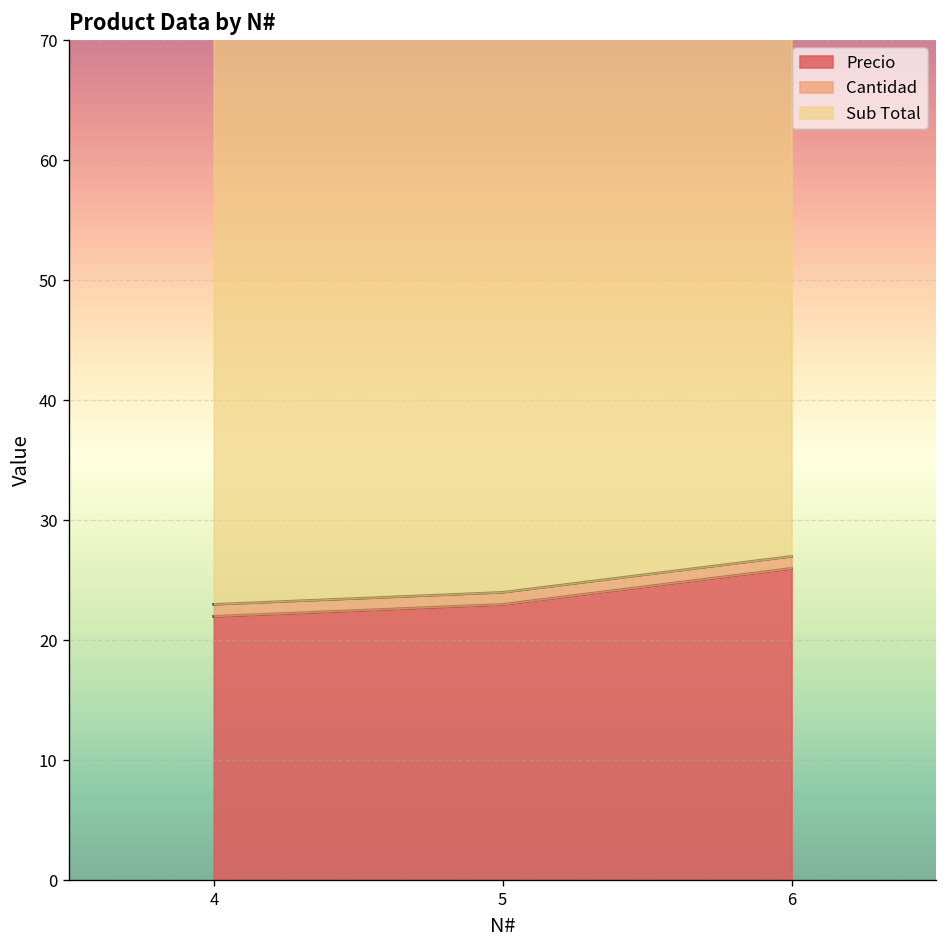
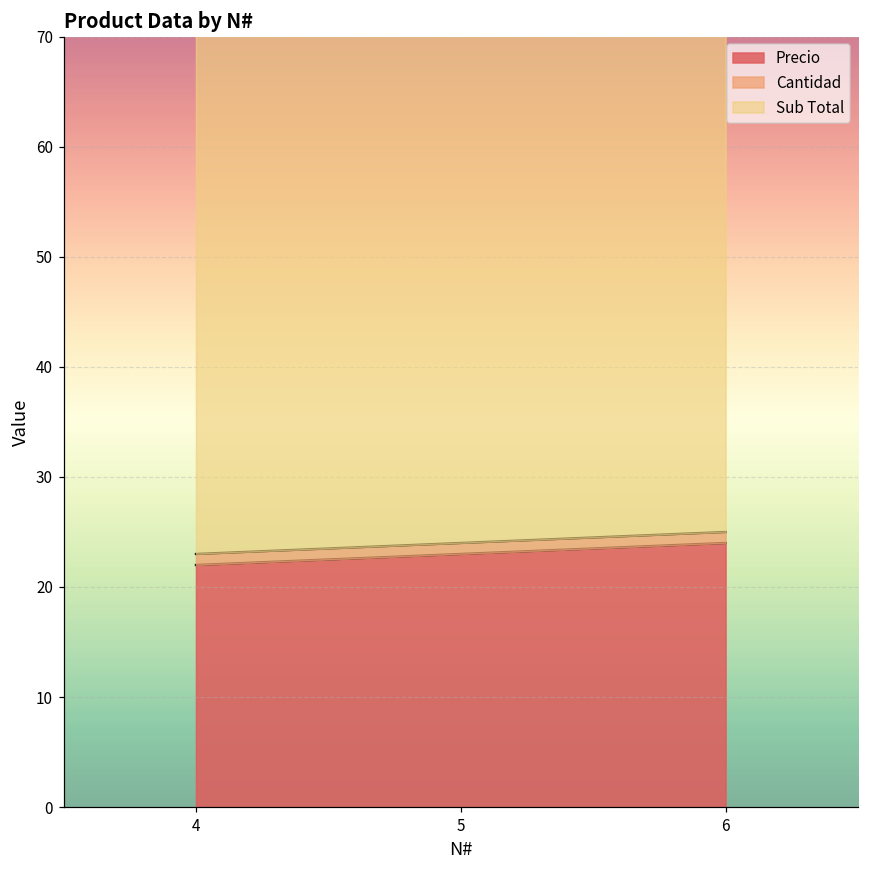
  {
    "Precio": {
      "4": 22,
      "5": 23,
-     "6": 26
+     "6": 24
    }
  }
